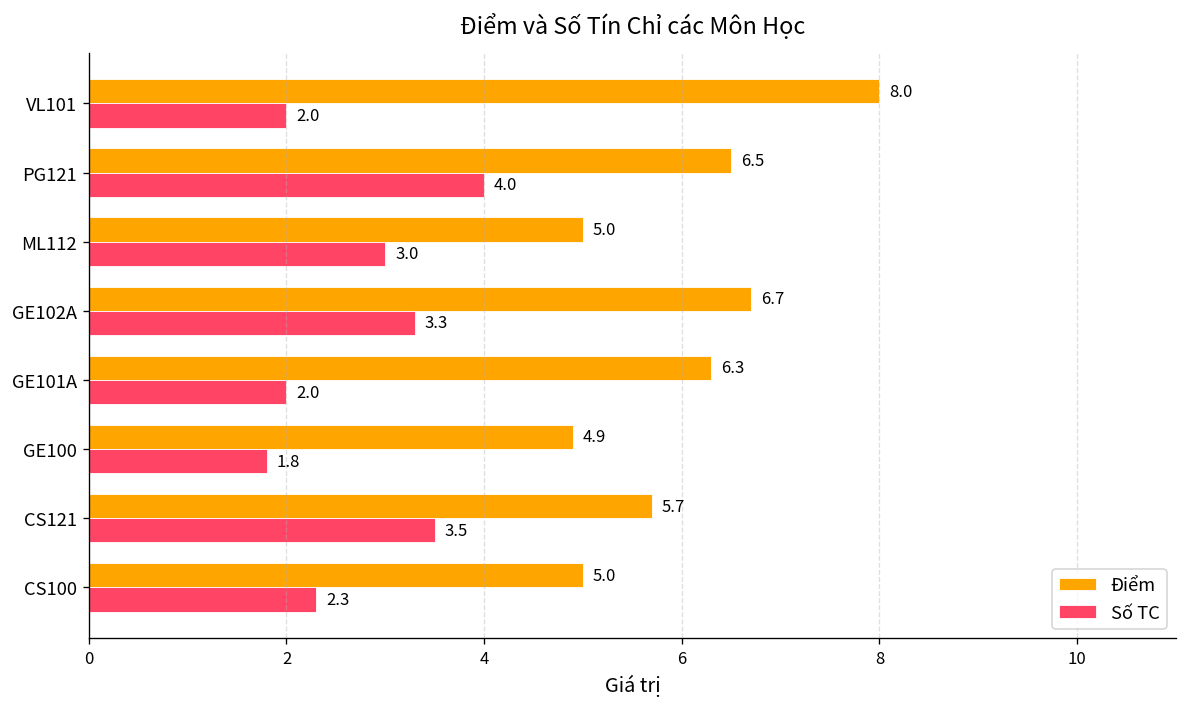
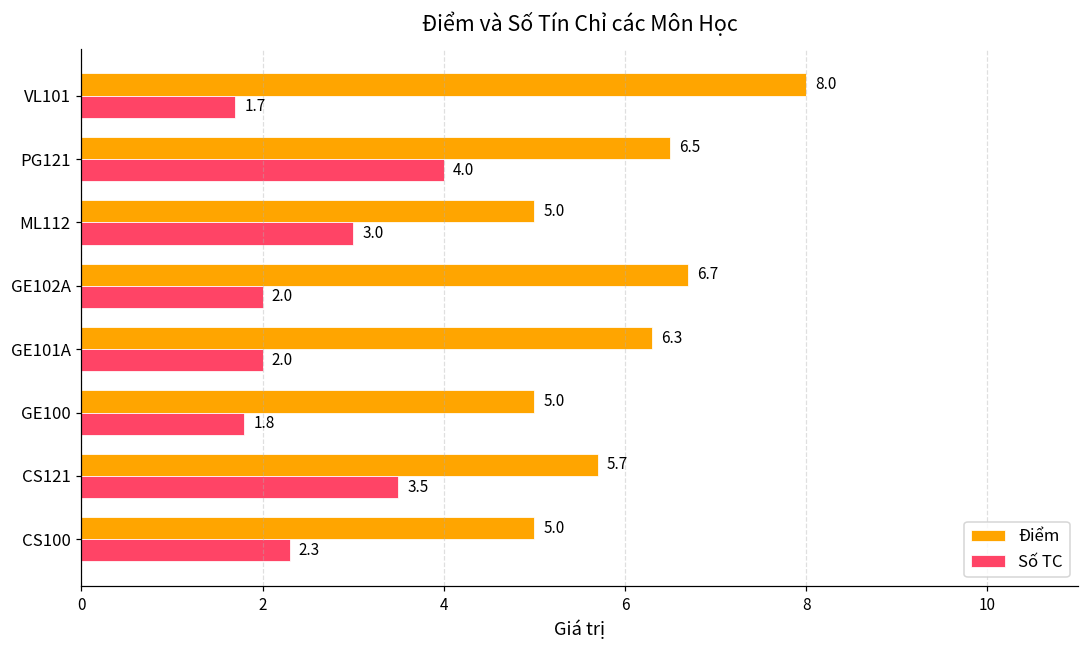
  {
    "Điểm": {
      "VL101": 8.0,
      "PG121": 6.5,
      "ML112": 5.0,
      "GE102A": 6.7,
      "GE101A": 6.3,
-     "GE100": 4.9,
+     "GE100": 5.0,
      "CS121": 5.7,
      "CS100": 5.0
    },
    "Số TC": {
-     "VL101": 2.0,
+     "VL101": 1.7,
      "PG121": 4.0,
      "ML112": 3.0,
-     "GE102A": 3.3,
+     "GE102A": 2.0,
      "GE101A": 2.0,
      "GE100": 1.8,
      "CS121": 3.5,
      "CS100": 2.3
    }
  }
